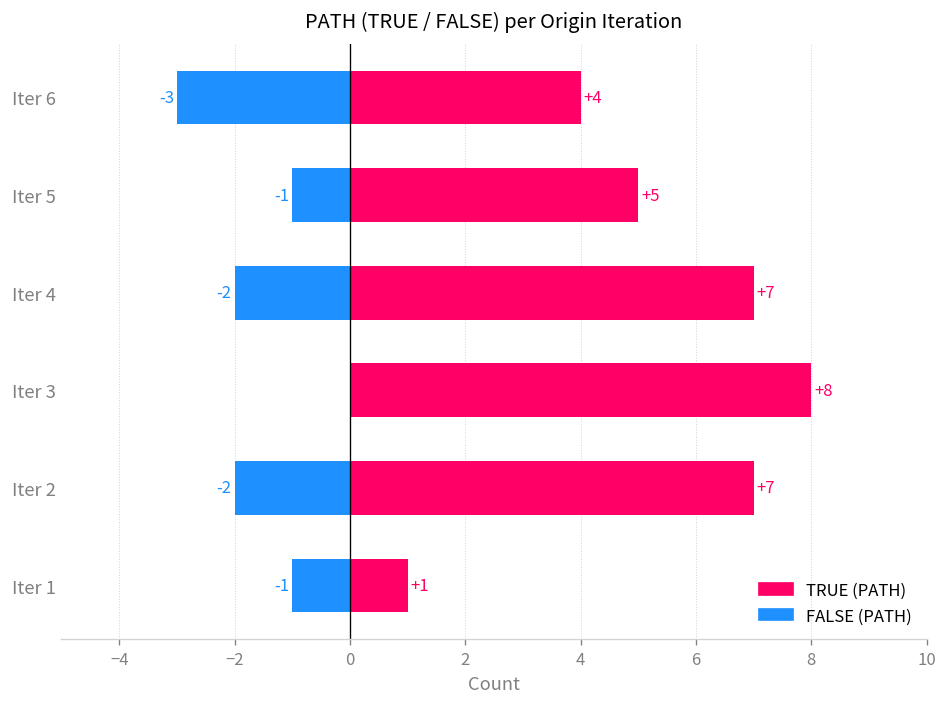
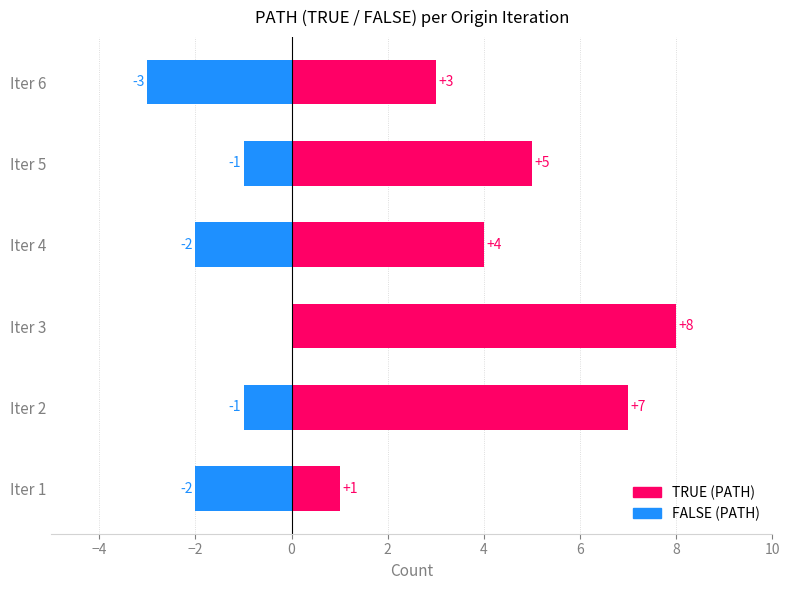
  {
    "TRUE (PATH)": {
-     "Iter 6": "+4",
+     "Iter 6": "+3",
      "Iter 5": "+5",
-     "Iter 4": "+7",
+     "Iter 4": "+4",
      "Iter 3": "+8",
      "Iter 2": "+7",
      "Iter 1": "+1"
    },
    "FALSE (PATH)": {
      "Iter 6": "-3",
      "Iter 5": "-1",
      "Iter 4": "-2",
-     "Iter 2": "-2",
-     "Iter 1": "-1"
+     "Iter 2": "-1",
+     "Iter 1": "-2"
    }
  }
